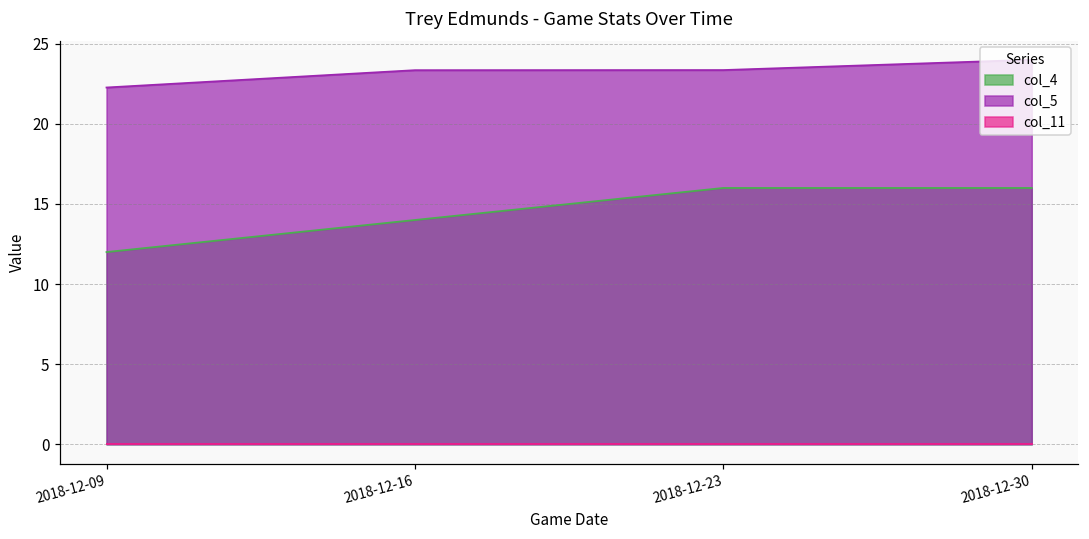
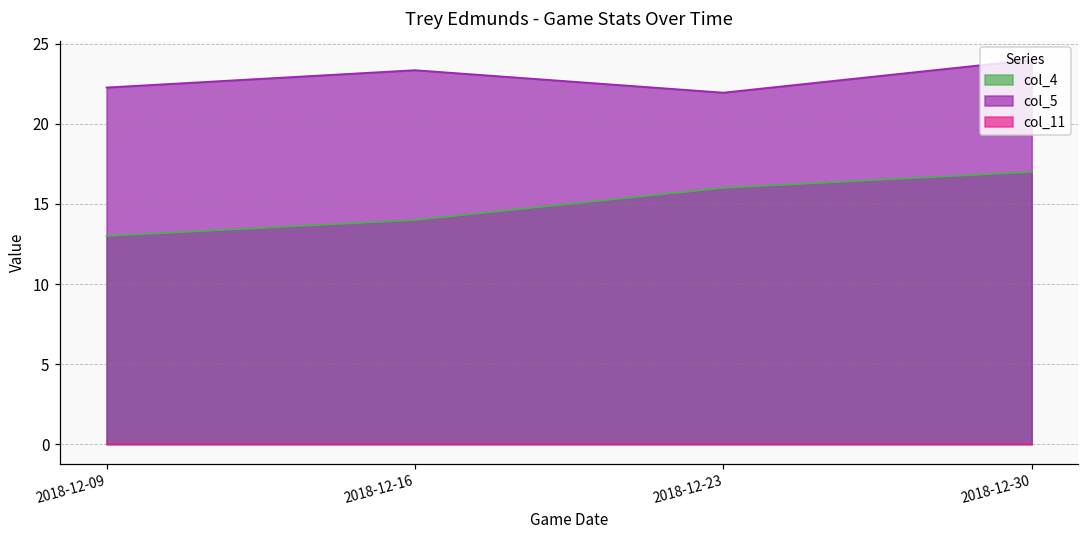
  {
    "col_4": {
-     "2018-12-09": 12,
+     "2018-12-09": 13,
      "2018-12-16": 14,
      "2018-12-23": 16,
-     "2018-12-30": 16
+     "2018-12-30": 17
    },
    "col_5": {
      "2018-12-09": 22.3,
      "2018-12-16": 23.4,
-     "2018-12-23": 23.4
+     "2018-12-23": 21.9
    },
    "col_11": {
      "2018-12-09": 0.0,
      "2018-12-16": 0.0,
      "2018-12-23": 0.0,
      "2018-12-30": 0.0
    }
  }
